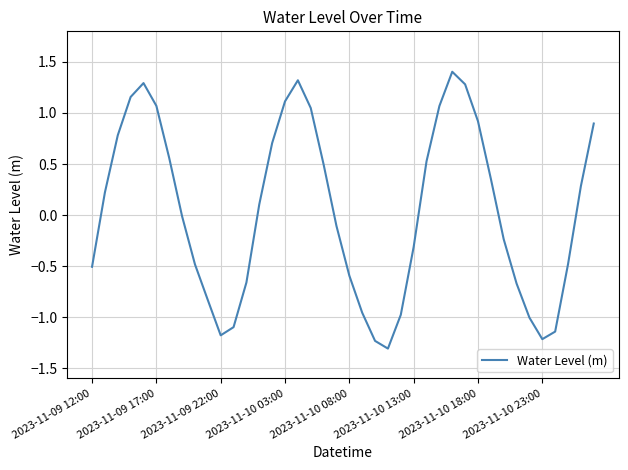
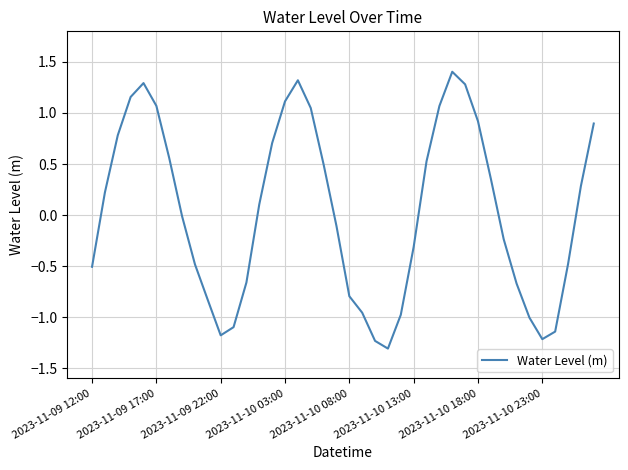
  {
    "2023-11-09 12:00": -0.51,
    "2023-11-09 17:00": 1.07,
    "2023-11-09 22:00": -1.18,
    "2023-11-10 03:00": 1.11,
-   "2023-11-10 08:00": -0.59,
+   "2023-11-10 08:00": -0.80,
    "2023-11-10 13:00": -0.31,
    "2023-11-10 18:00": 0.92,
    "2023-11-10 23:00": -1.22
  }
